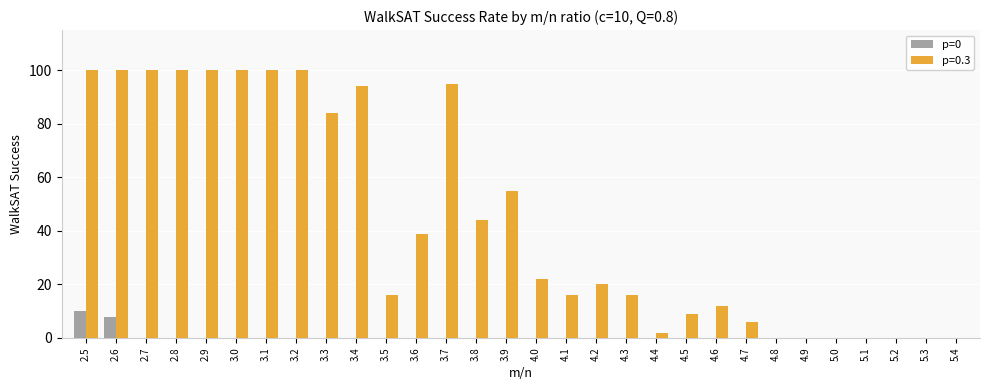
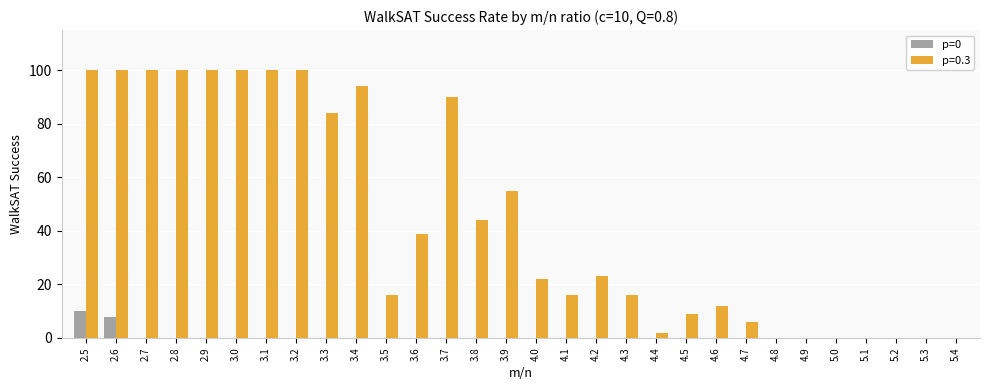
  {
    "p=0": {
      "2.5": 10,
      "2.6": 8,
      "2.7": 0,
      "2.8": 0,
      "2.9": 0,
      "3.0": 0,
      "3.1": 0,
      "3.2": 0,
      "3.3": 0,
      "3.4": 0,
      "3.5": 0,
      "3.6": 0,
      "3.7": 0,
      "3.8": 0,
      "3.9": 0,
      "4.0": 0,
      "4.1": 0,
      "4.2": 0,
      "4.3": 0,
      "4.4": 0,
      "4.5": 0,
      "4.6": 0,
      "4.7": 0,
      "4.8": 0,
      "4.9": 0,
      "5.0": 0,
      "5.1": 0,
      "5.2": 0,
      "5.3": 0,
      "5.4": 0
    },
    "p=0.3": {
      "2.5": 100,
      "2.6": 100,
      "2.7": 100,
      "2.8": 100,
      "2.9": 100,
      "3.0": 100,
      "3.1": 100,
      "3.2": 100,
      "3.3": 84,
      "3.4": 94,
      "3.5": 16,
      "3.6": 39,
-     "3.7": 95,
+     "3.7": 90,
      "3.8": 44,
      "3.9": 55,
      "4.0": 22,
      "4.1": 16,
-     "4.2": 20,
+     "4.2": 23,
      "4.3": 16,
      "4.4": 2,
      "4.5": 9,
      "4.6": 12,
      "4.7": 6,
      "4.8": 0,
      "4.9": 0,
      "5.0": 0,
      "5.1": 0,
      "5.2": 0,
      "5.3": 0,
      "5.4": 0
    }
  }
